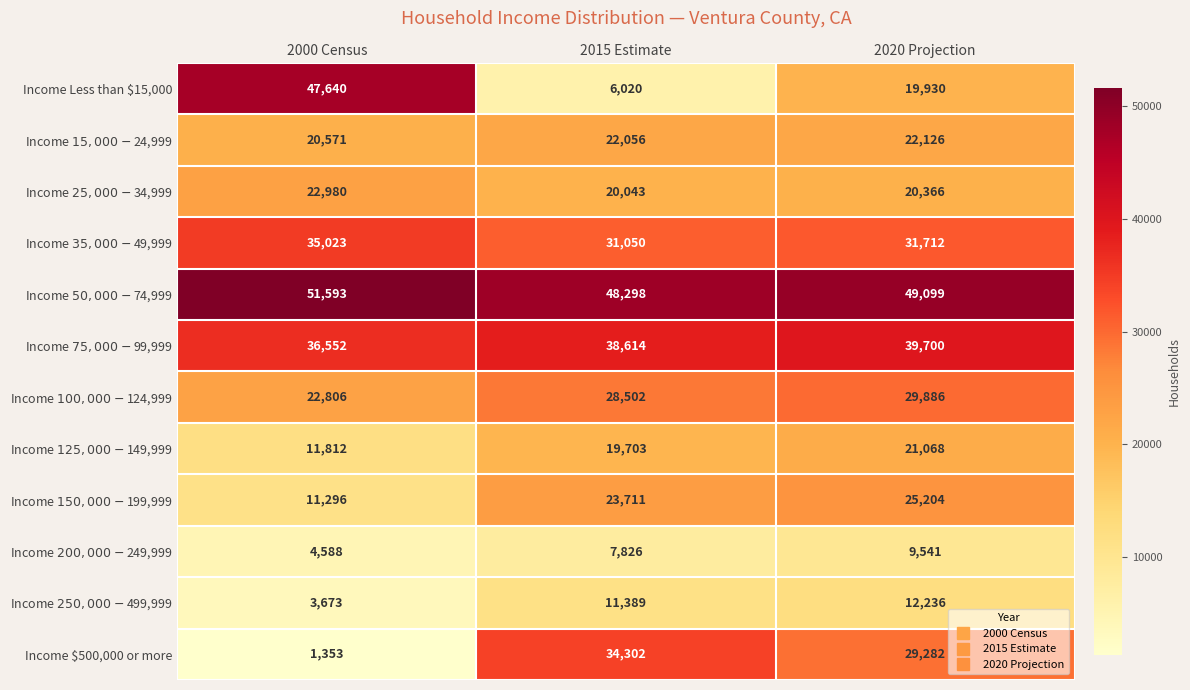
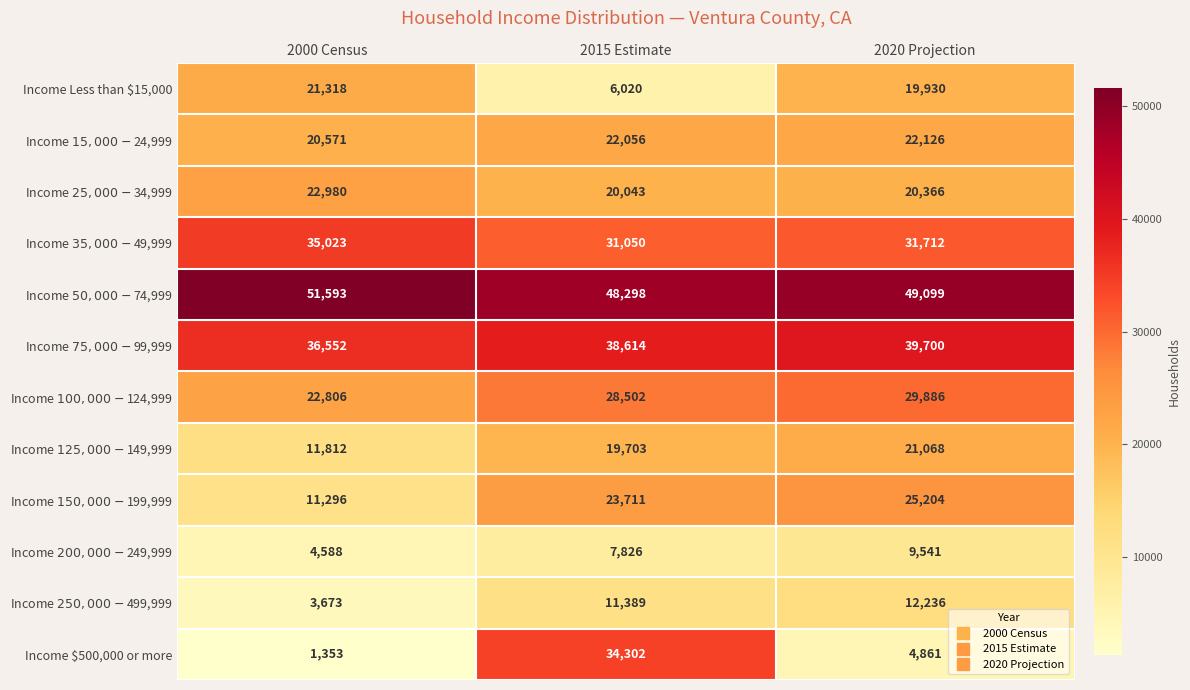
  {
    "Income Less than $15,000": {
-     "2000 Census": "47,640",
+     "2000 Census": "21,318",
      "2015 Estimate": "6,020",
      "2020 Projection": "19,930"
    },
    "Income $500,000 or more": {
      "2000 Census": "1,353",
      "2015 Estimate": "34,302",
-     "2020 Projection": "29,282"
+     "2020 Projection": "4,861"
    }
  }
